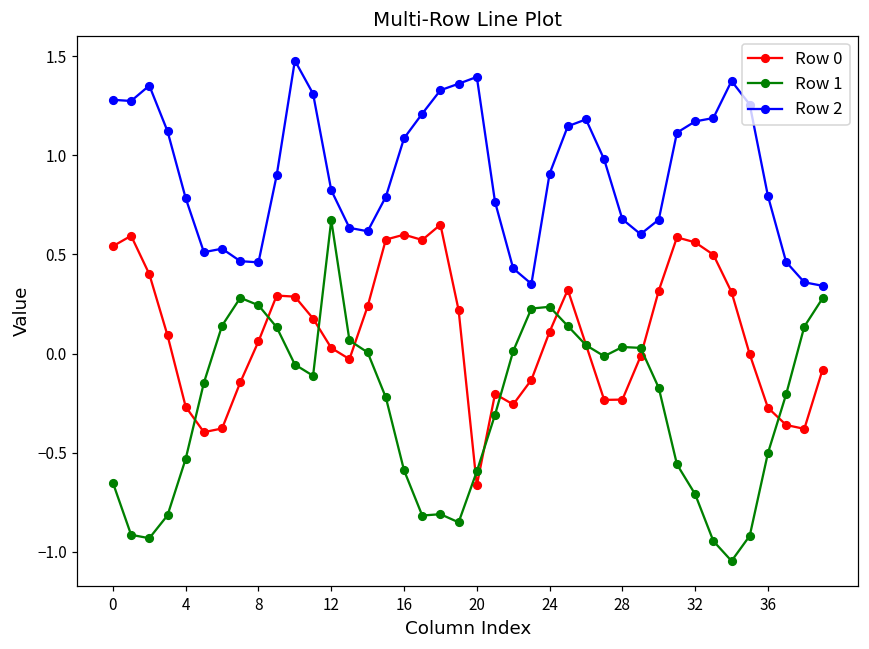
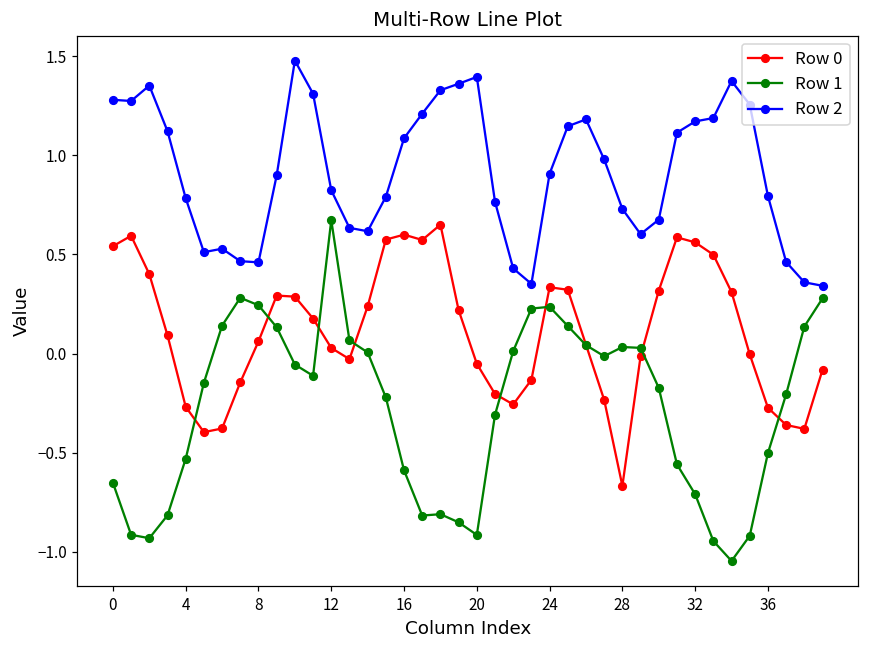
  {
    "Row 0": {
      "0": 0.54,
      "4": -0.27,
      "8": 0.06,
      "12": 0.03,
      "16": 0.60,
-     "20": -0.66,
-     "24": 0.11,
-     "28": -0.23,
+     "20": -0.05,
+     "24": 0.33,
+     "28": -0.67,
      "32": 0.56,
      "36": -0.27
    },
    "Row 1": {
      "0": -0.65,
      "4": -0.53,
      "8": 0.24,
      "12": 0.67,
      "16": -0.59,
-     "20": -0.59,
+     "20": -0.91,
      "24": 0.24,
      "28": 0.03,
      "32": -0.71,
      "36": -0.50
    },
    "Row 2": {
      "0": 1.28,
      "4": 0.78,
      "8": 0.46,
      "12": 0.82,
      "16": 1.09,
      "20": 1.39,
      "24": 0.91,
-     "28": 0.68,
+     "28": 0.73,
      "32": 1.17,
      "36": 0.79
    }
  }
